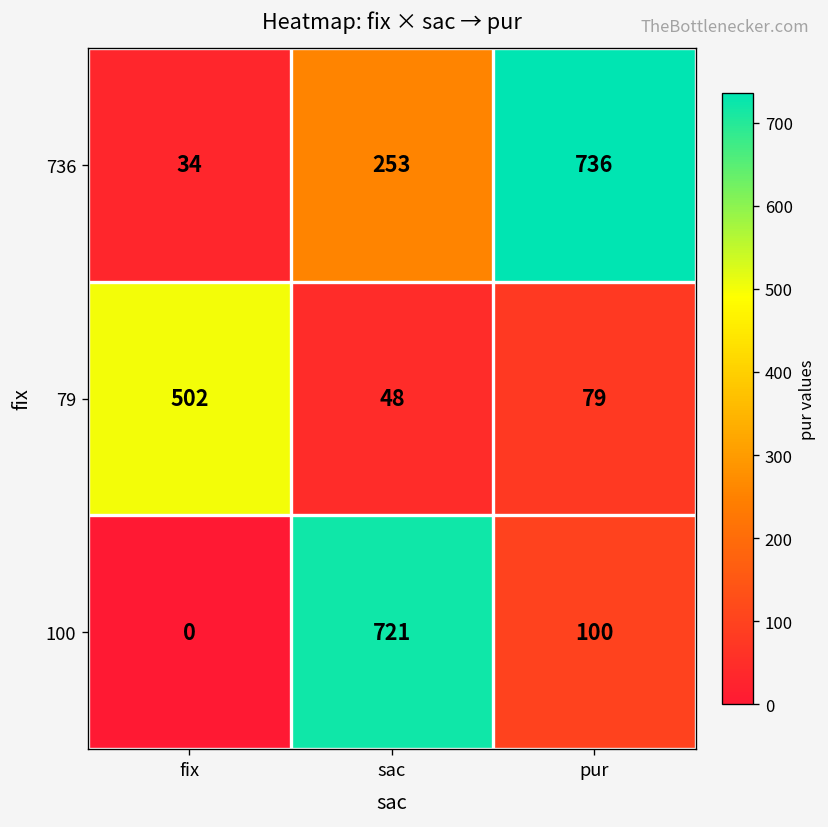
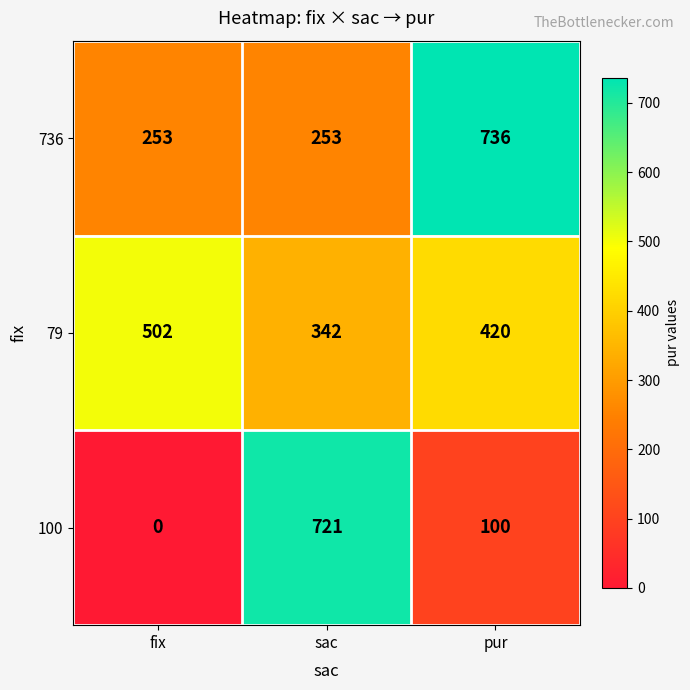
  {
    "736": {
-     "fix": 34,
+     "fix": 253,
      "sac": 253,
      "pur": 736
    },
    "79": {
      "fix": 502,
-     "sac": 48,
-     "pur": 79
+     "sac": 342,
+     "pur": 420
    },
    "100": {
      "fix": 0,
      "sac": 721,
      "pur": 100
    }
  }
